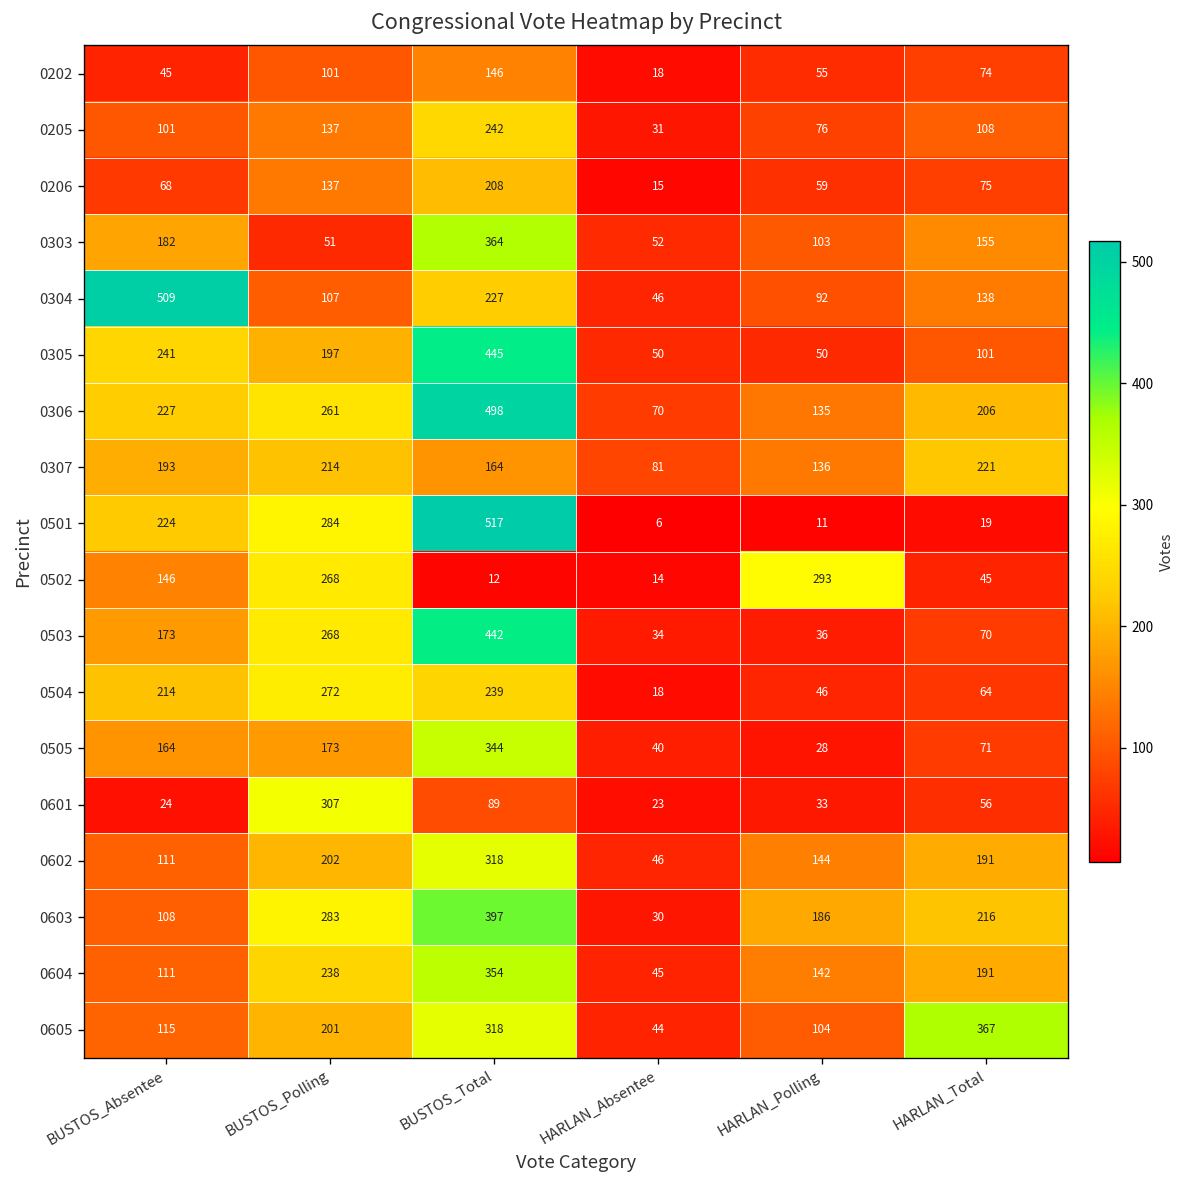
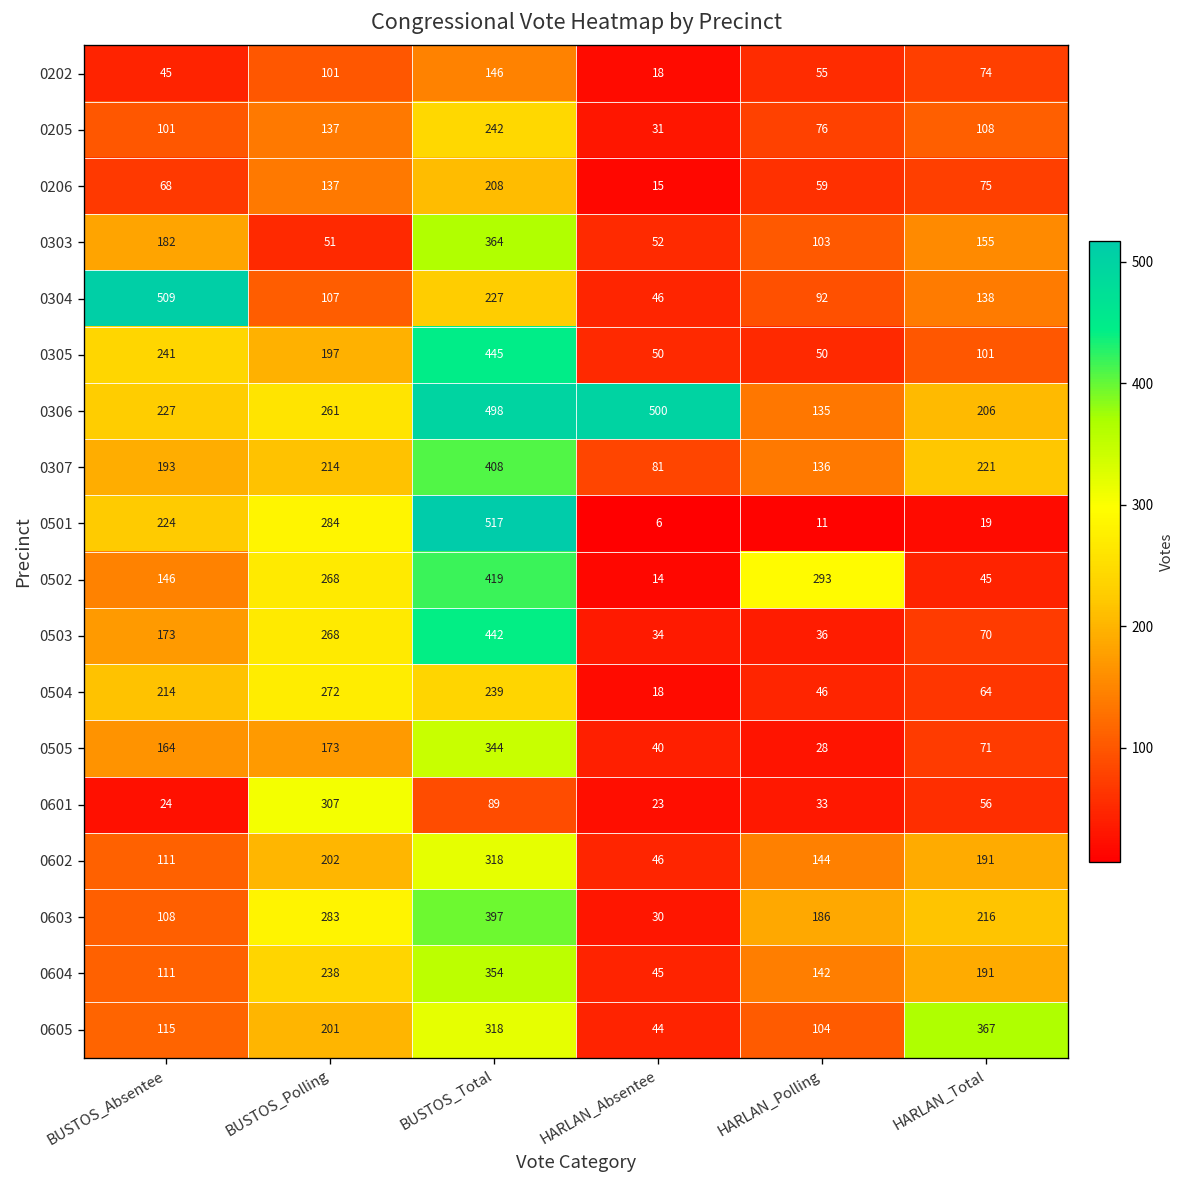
  {
    "0202": {
      "BUSTOS_Absentee": 45,
      "BUSTOS_Polling": 101,
      "BUSTOS_Total": 146,
      "HARLAN_Absentee": 18,
      "HARLAN_Polling": 55,
      "HARLAN_Total": 74
    },
    "0205": {
      "BUSTOS_Absentee": 101,
      "BUSTOS_Polling": 137,
      "BUSTOS_Total": 242,
      "HARLAN_Absentee": 31,
      "HARLAN_Polling": 76,
      "HARLAN_Total": 108
    },
    "0206": {
      "BUSTOS_Absentee": 68,
      "BUSTOS_Polling": 137,
      "BUSTOS_Total": 208,
      "HARLAN_Absentee": 15,
      "HARLAN_Polling": 59,
      "HARLAN_Total": 75
    },
    "0303": {
      "BUSTOS_Absentee": 182,
      "BUSTOS_Polling": 51,
      "BUSTOS_Total": 364,
      "HARLAN_Absentee": 52,
      "HARLAN_Polling": 103,
      "HARLAN_Total": 155
    },
    "0304": {
      "BUSTOS_Absentee": 509,
      "BUSTOS_Polling": 107,
      "BUSTOS_Total": 227,
      "HARLAN_Absentee": 46,
      "HARLAN_Polling": 92,
      "HARLAN_Total": 138
    },
    "0305": {
      "BUSTOS_Absentee": 241,
      "BUSTOS_Polling": 197,
      "BUSTOS_Total": 445,
      "HARLAN_Absentee": 50,
      "HARLAN_Polling": 50,
      "HARLAN_Total": 101
    },
    "0306": {
      "BUSTOS_Absentee": 227,
      "BUSTOS_Polling": 261,
      "BUSTOS_Total": 498,
-     "HARLAN_Absentee": 70,
+     "HARLAN_Absentee": 500,
      "HARLAN_Polling": 135,
      "HARLAN_Total": 206
    },
    "0307": {
      "BUSTOS_Absentee": 193,
      "BUSTOS_Polling": 214,
-     "BUSTOS_Total": 164,
+     "BUSTOS_Total": 408,
      "HARLAN_Absentee": 81,
      "HARLAN_Polling": 136,
      "HARLAN_Total": 221
    },
    "0501": {
      "BUSTOS_Absentee": 224,
      "BUSTOS_Polling": 284,
      "BUSTOS_Total": 517,
      "HARLAN_Absentee": 6,
      "HARLAN_Polling": 11,
      "HARLAN_Total": 19
    },
    "0502": {
      "BUSTOS_Absentee": 146,
      "BUSTOS_Polling": 268,
-     "BUSTOS_Total": 12,
+     "BUSTOS_Total": 419,
      "HARLAN_Absentee": 14,
      "HARLAN_Polling": 293,
      "HARLAN_Total": 45
    },
    "0503": {
      "BUSTOS_Absentee": 173,
      "BUSTOS_Polling": 268,
      "BUSTOS_Total": 442,
      "HARLAN_Absentee": 34,
      "HARLAN_Polling": 36,
      "HARLAN_Total": 70
    },
    "0504": {
      "BUSTOS_Absentee": 214,
      "BUSTOS_Polling": 272,
      "BUSTOS_Total": 239,
      "HARLAN_Absentee": 18,
      "HARLAN_Polling": 46,
      "HARLAN_Total": 64
    },
    "0505": {
      "BUSTOS_Absentee": 164,
      "BUSTOS_Polling": 173,
      "BUSTOS_Total": 344,
      "HARLAN_Absentee": 40,
      "HARLAN_Polling": 28,
      "HARLAN_Total": 71
    },
    "0601": {
      "BUSTOS_Absentee": 24,
      "BUSTOS_Polling": 307,
      "BUSTOS_Total": 89,
      "HARLAN_Absentee": 23,
      "HARLAN_Polling": 33,
      "HARLAN_Total": 56
    },
    "0602": {
      "BUSTOS_Absentee": 111,
      "BUSTOS_Polling": 202,
      "BUSTOS_Total": 318,
      "HARLAN_Absentee": 46,
      "HARLAN_Polling": 144,
      "HARLAN_Total": 191
    },
    "0603": {
      "BUSTOS_Absentee": 108,
      "BUSTOS_Polling": 283,
      "BUSTOS_Total": 397,
      "HARLAN_Absentee": 30,
      "HARLAN_Polling": 186,
      "HARLAN_Total": 216
    },
    "0604": {
      "BUSTOS_Absentee": 111,
      "BUSTOS_Polling": 238,
      "BUSTOS_Total": 354,
      "HARLAN_Absentee": 45,
      "HARLAN_Polling": 142,
      "HARLAN_Total": 191
    },
    "0605": {
      "BUSTOS_Absentee": 115,
      "BUSTOS_Polling": 201,
      "BUSTOS_Total": 318,
      "HARLAN_Absentee": 44,
      "HARLAN_Polling": 104,
      "HARLAN_Total": 367
    }
  }
